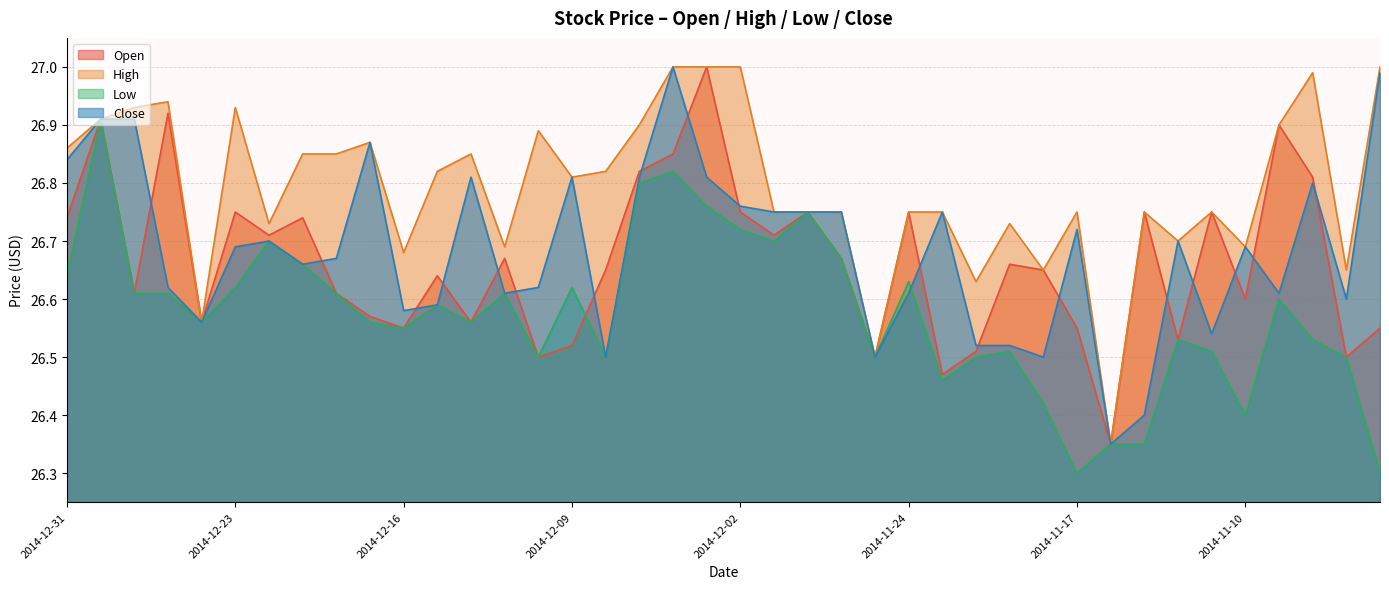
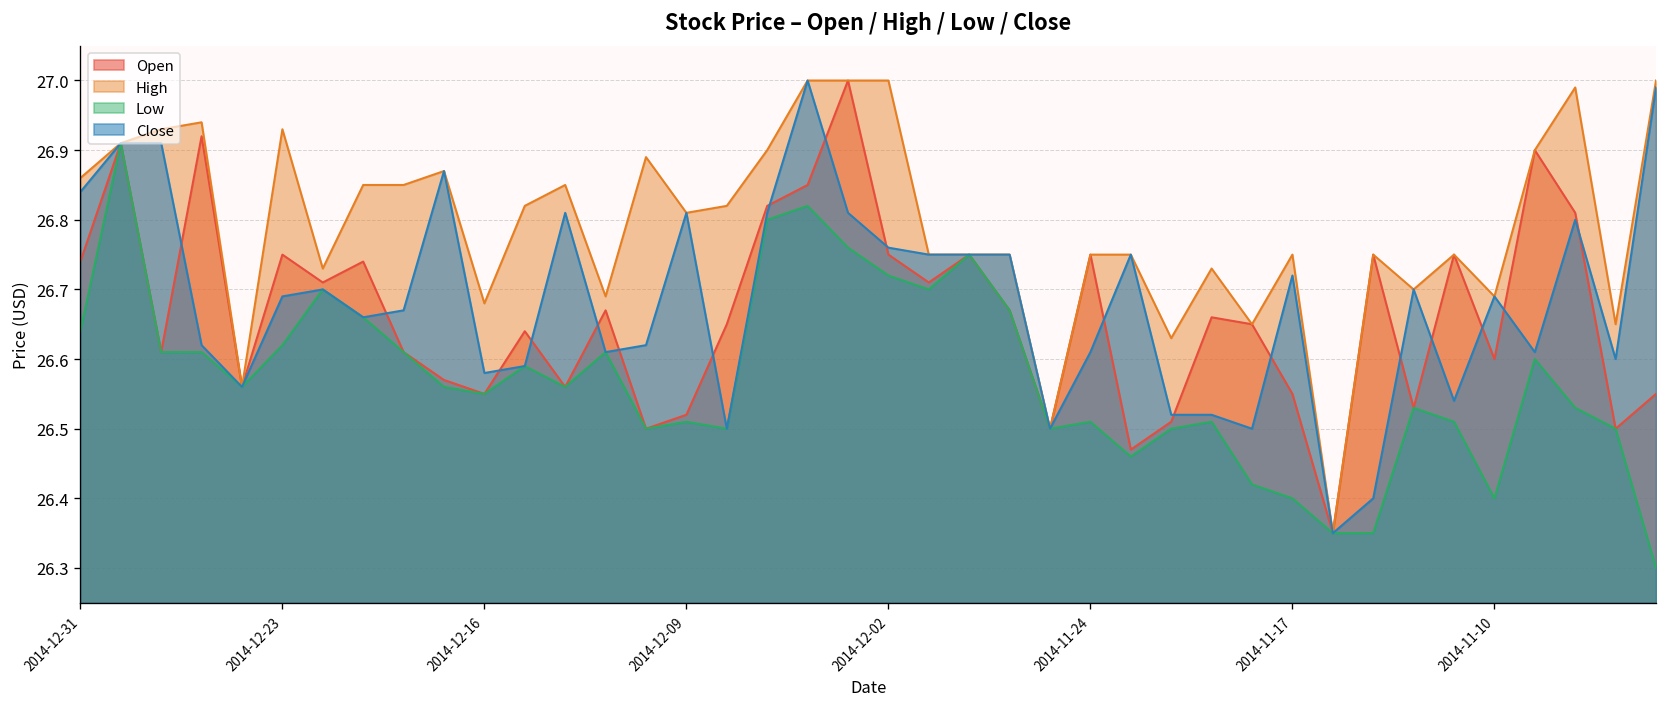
  {
    "Low": {
      "2014-12-31": 26.64,
      "2014-12-23": 26.62,
-     "2014-12-09": 26.62,
+     "2014-12-09": 26.51,
      "2014-12-02": 26.72,
-     "2014-11-24": 26.63,
-     "2014-11-17": 26.3,
+     "2014-11-24": 26.51,
+     "2014-11-17": 26.4,
      "2014-11-10": 26.40
    },
    "Close": {
      "2014-12-31": 26.84,
      "2014-12-23": 26.69,
      "2014-12-16": 26.58,
      "2014-12-02": 26.76,
      "2014-11-24": 26.61,
      "2014-11-17": 26.72
    }
  }
